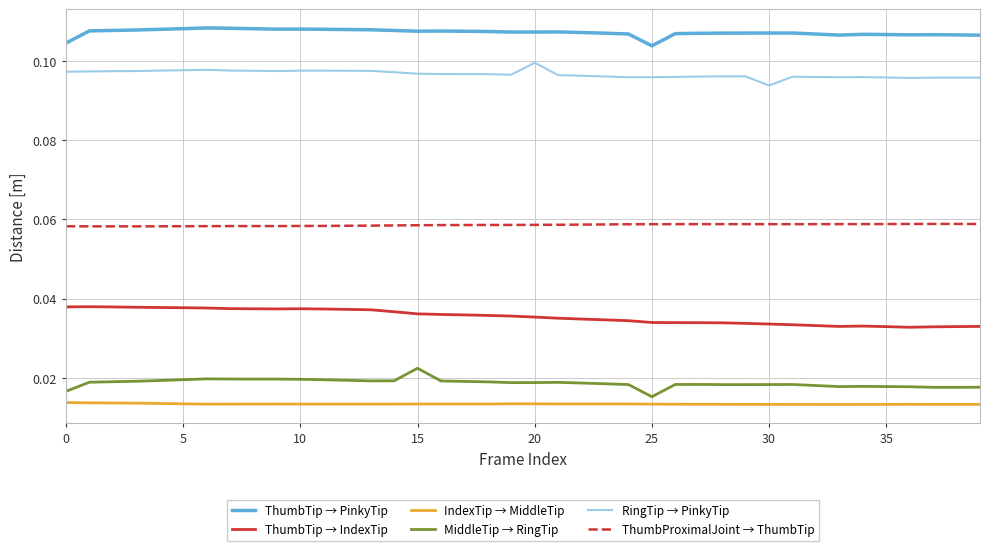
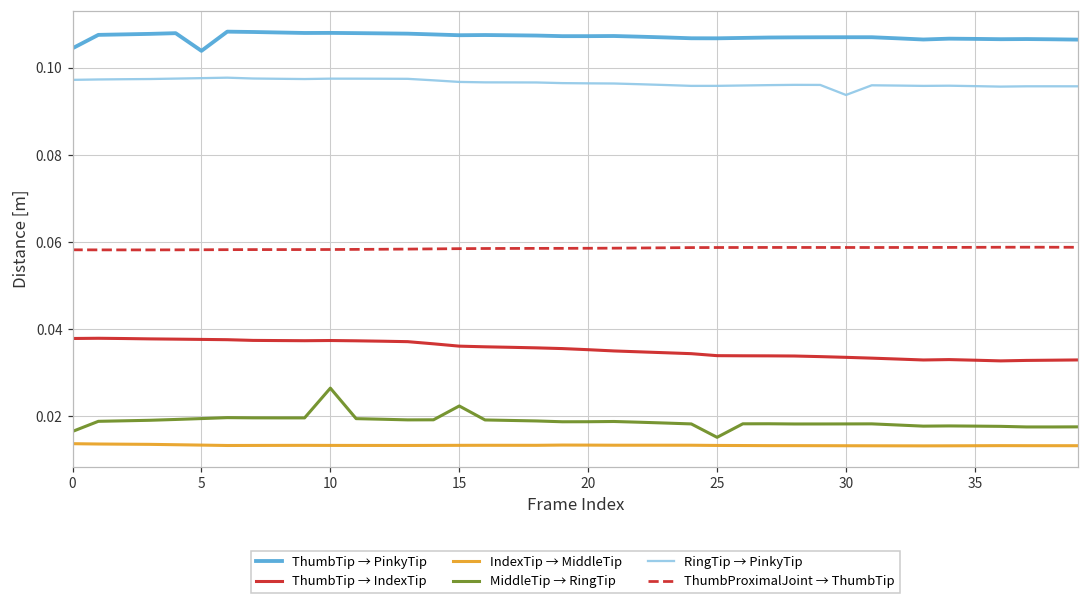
  {
    "ThumbTip → PinkyTip": {
      "0": 0.104,
-     "5": 0.108,
+     "5": 0.104,
      "10": 0.108,
      "15": 0.107,
      "20": 0.107,
-     "25": 0.104,
+     "25": 0.107,
      "30": 0.107,
      "35": 0.107
    },
    "IndexTip → MiddleTip": {
      "0": 0.014,
      "5": 0.013,
      "10": 0.013,
      "15": 0.013,
      "20": 0.013,
      "25": 0.013,
      "30": 0.013,
      "35": 0.013
    },
    "MiddleTip → RingTip": {
      "0": 0.017,
      "5": 0.020,
-     "10": 0.020,
+     "10": 0.027,
      "15": 0.022,
      "20": 0.019,
      "25": 0.015,
      "30": 0.018,
      "35": 0.018
    },
    "RingTip → PinkyTip": {
      "0": 0.097,
      "5": 0.098,
      "10": 0.098,
      "15": 0.097,
-     "20": 0.100,
+     "20": 0.096,
      "25": 0.096,
      "30": 0.094,
      "35": 0.096
    }
  }
